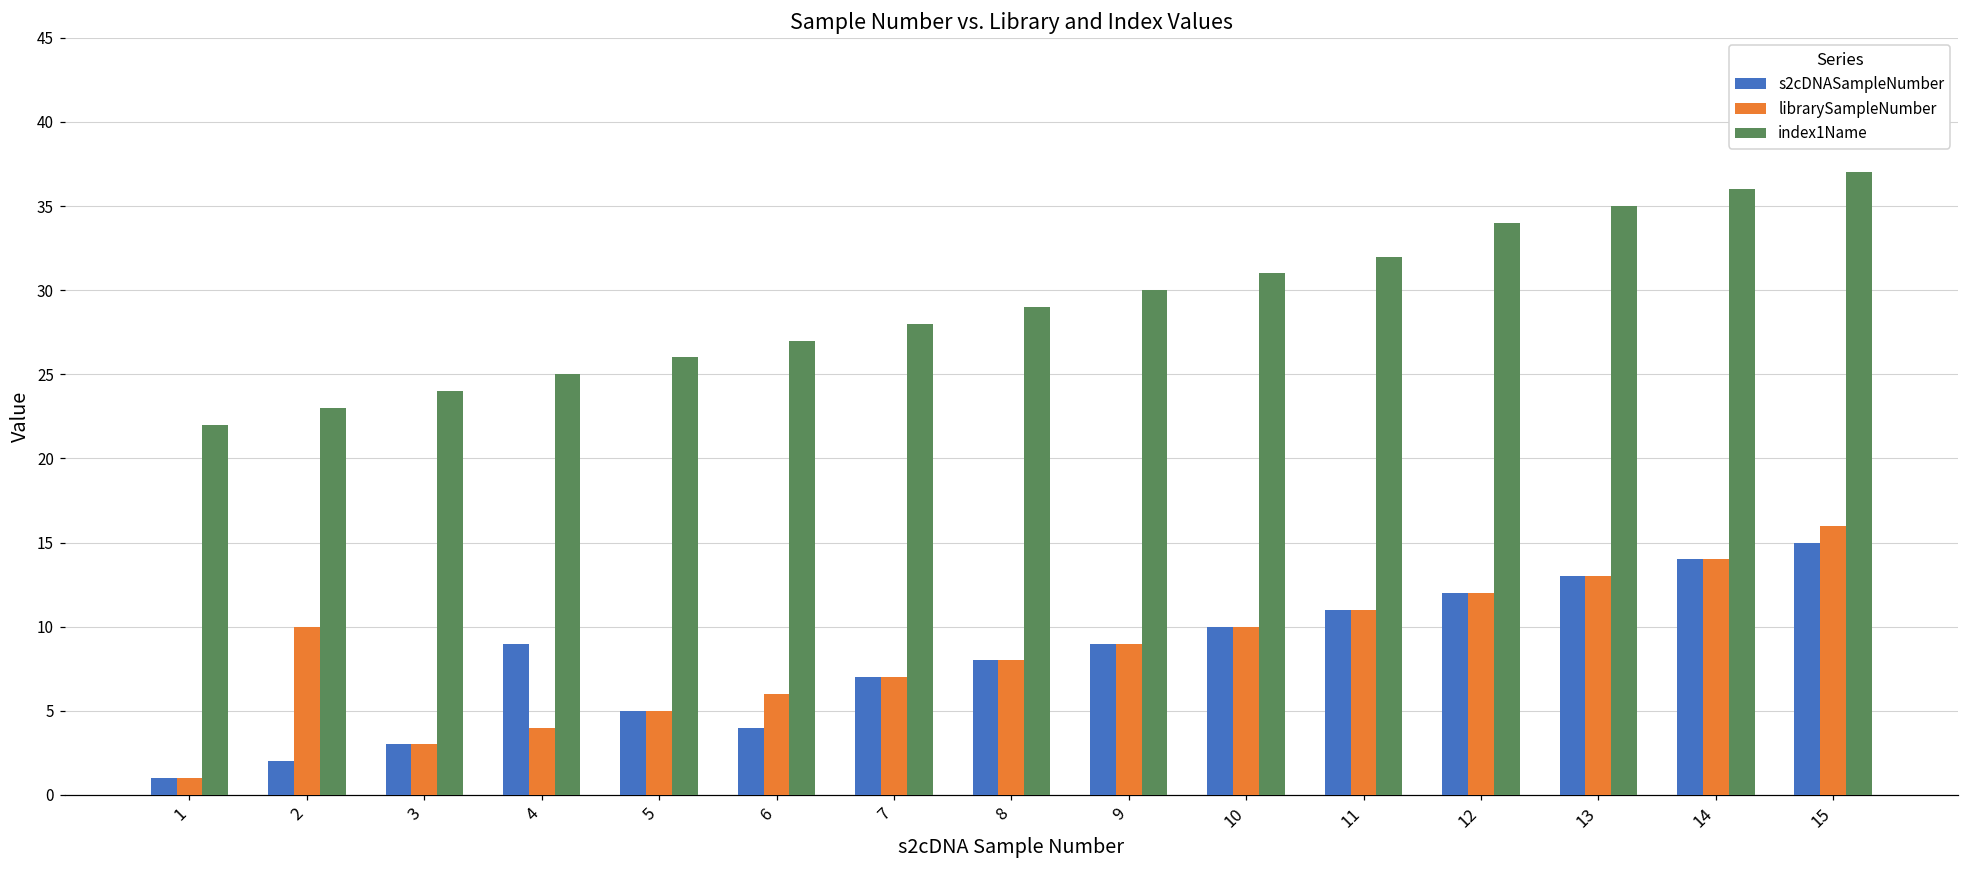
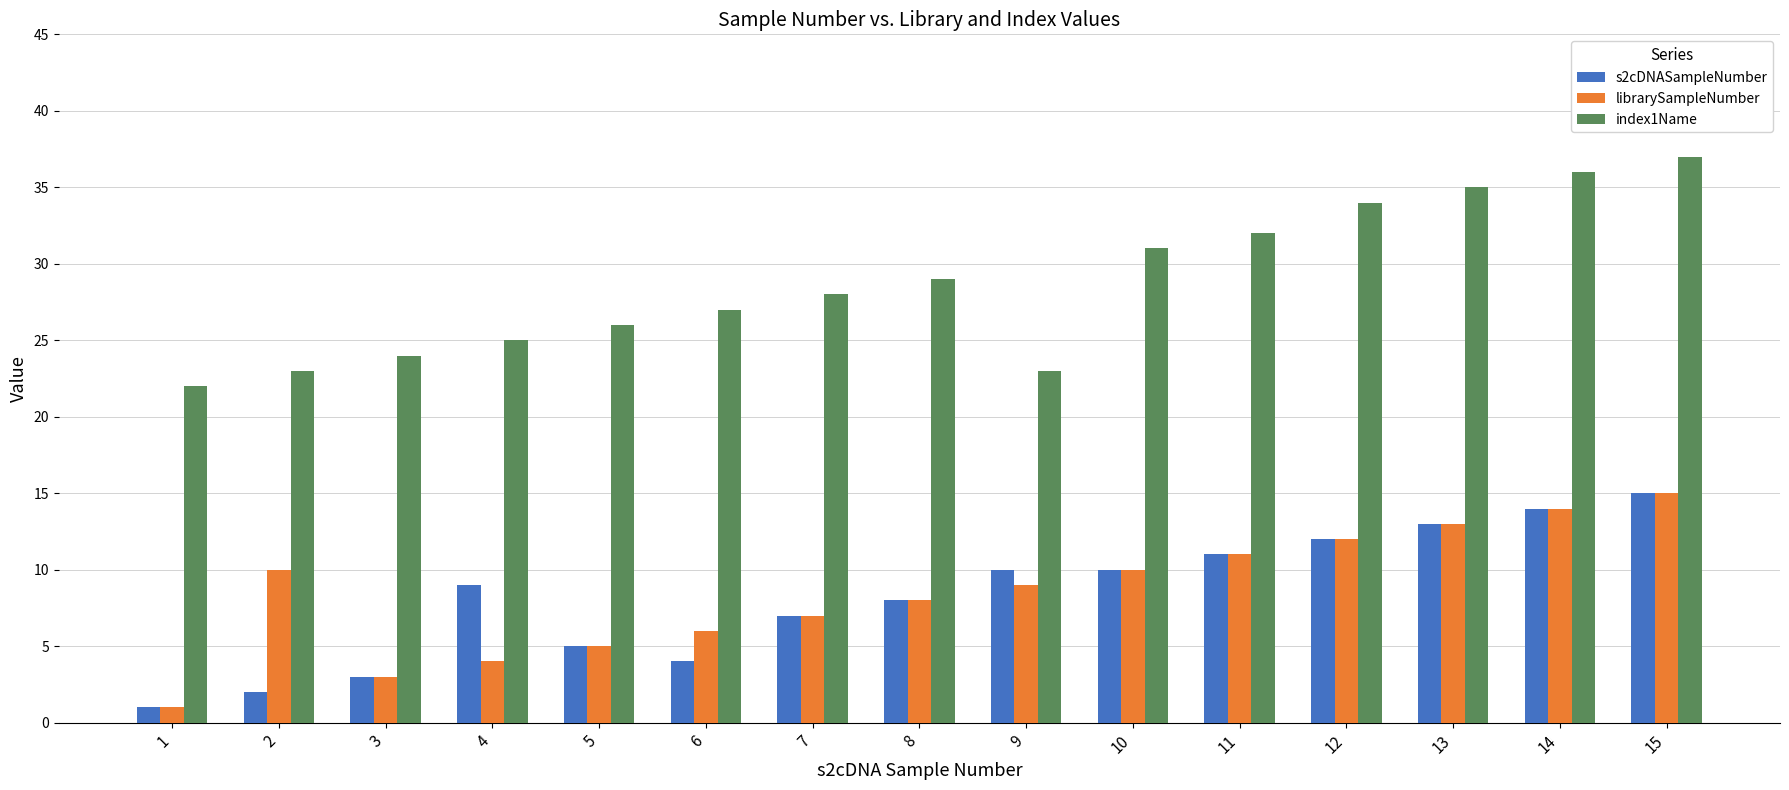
  {
    "s2cDNASampleNumber": {
      "1": 1,
      "2": 2,
      "3": 3,
      "4": 9,
      "5": 5,
      "6": 4,
      "7": 7,
      "8": 8,
-     "9": 9,
+     "9": 10,
      "10": 10,
      "11": 11,
      "12": 12,
      "13": 13,
      "14": 14,
      "15": 15
    },
    "librarySampleNumber": {
      "1": 1,
      "2": 10,
      "3": 3,
      "4": 4,
      "5": 5,
      "6": 6,
      "7": 7,
      "8": 8,
      "9": 9,
      "10": 10,
      "11": 11,
      "12": 12,
      "13": 13,
      "14": 14,
-     "15": 16
+     "15": 15
    },
    "index1Name": {
      "1": 22,
      "2": 23,
      "3": 24,
      "4": 25,
      "5": 26,
      "6": 27,
      "7": 28,
      "8": 29,
-     "9": 30,
+     "9": 23,
      "10": 31,
      "11": 32,
      "12": 34,
      "13": 35,
      "14": 36,
      "15": 37
    }
  }
